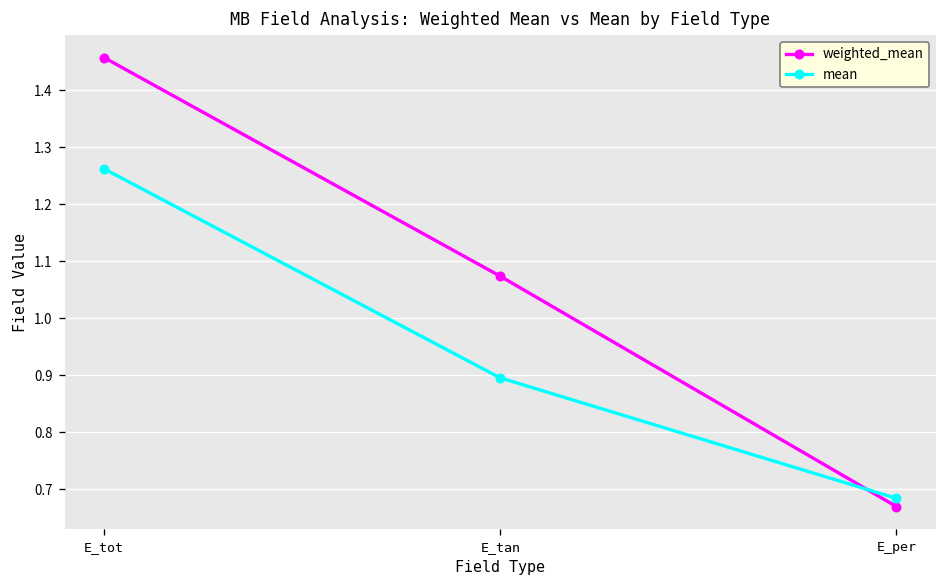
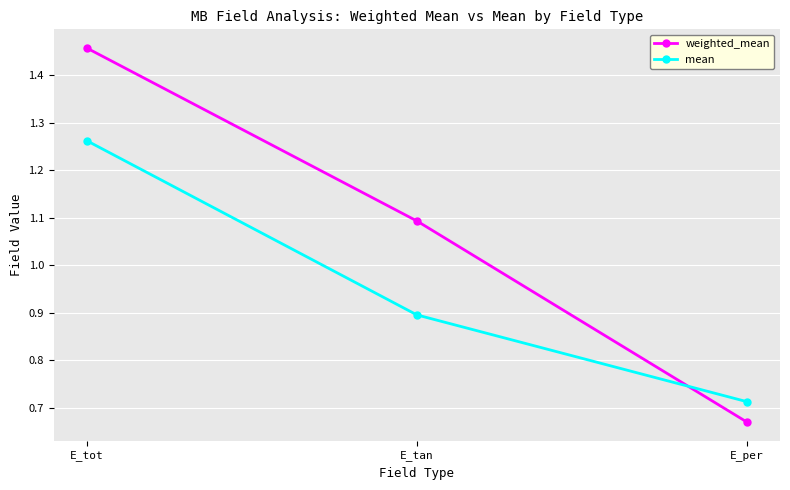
  {
    "weighted_mean": {
      "E_tot": 1.46,
-     "E_tan": 1.07,
+     "E_tan": 1.09,
      "E_per": 0.67
    },
    "mean": {
      "E_tot": 1.26,
      "E_tan": 0.90,
-     "E_per": 0.68
+     "E_per": 0.71
    }
  }
